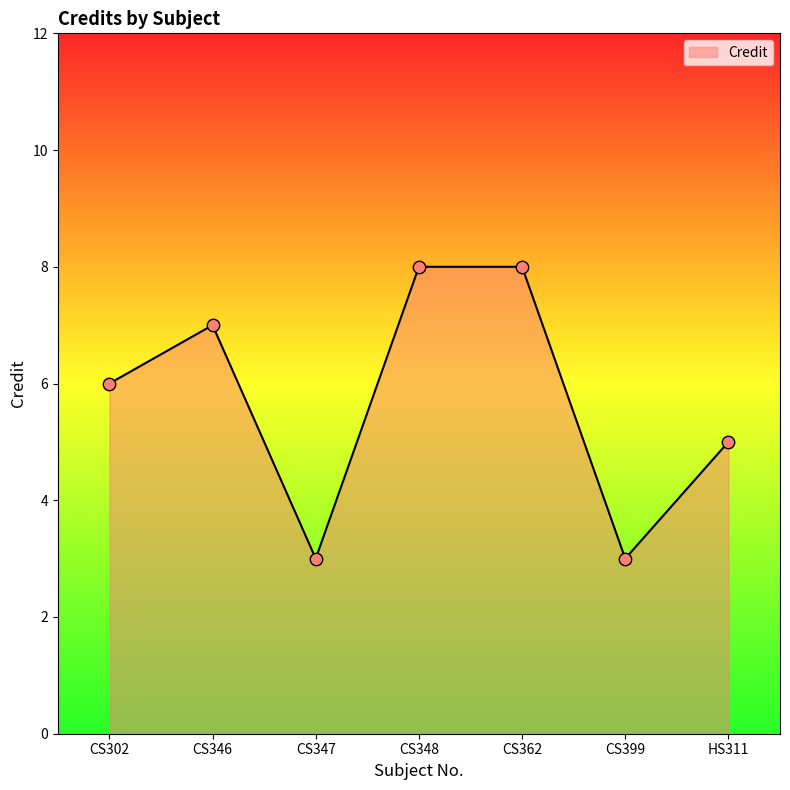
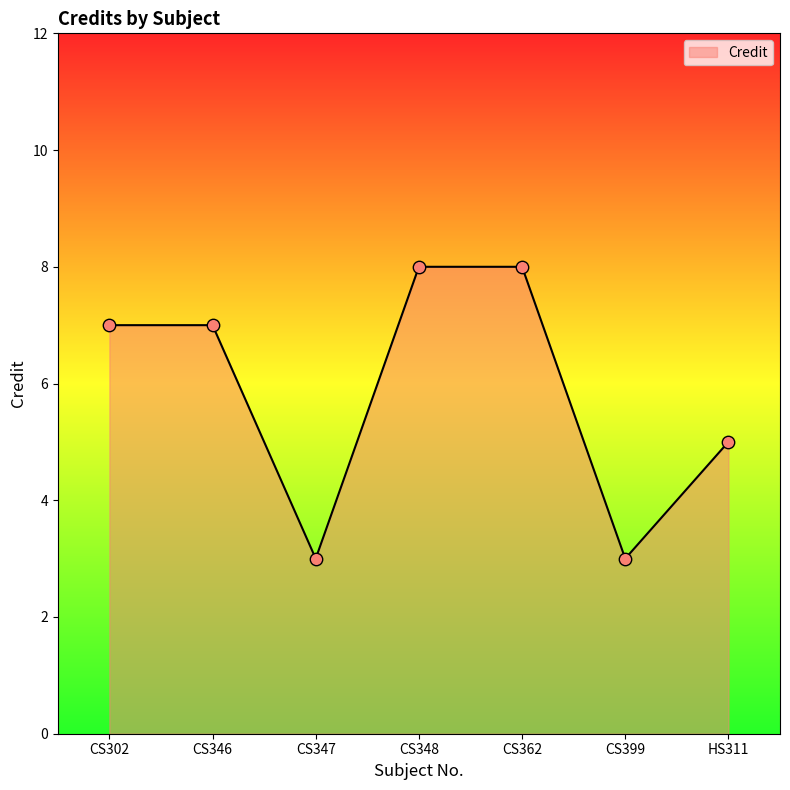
  {
-   "CS302": 6,
+   "CS302": 7,
    "CS346": 7,
    "CS347": 3,
    "CS348": 8,
    "CS362": 8,
    "CS399": 3,
    "HS311": 5
  }
